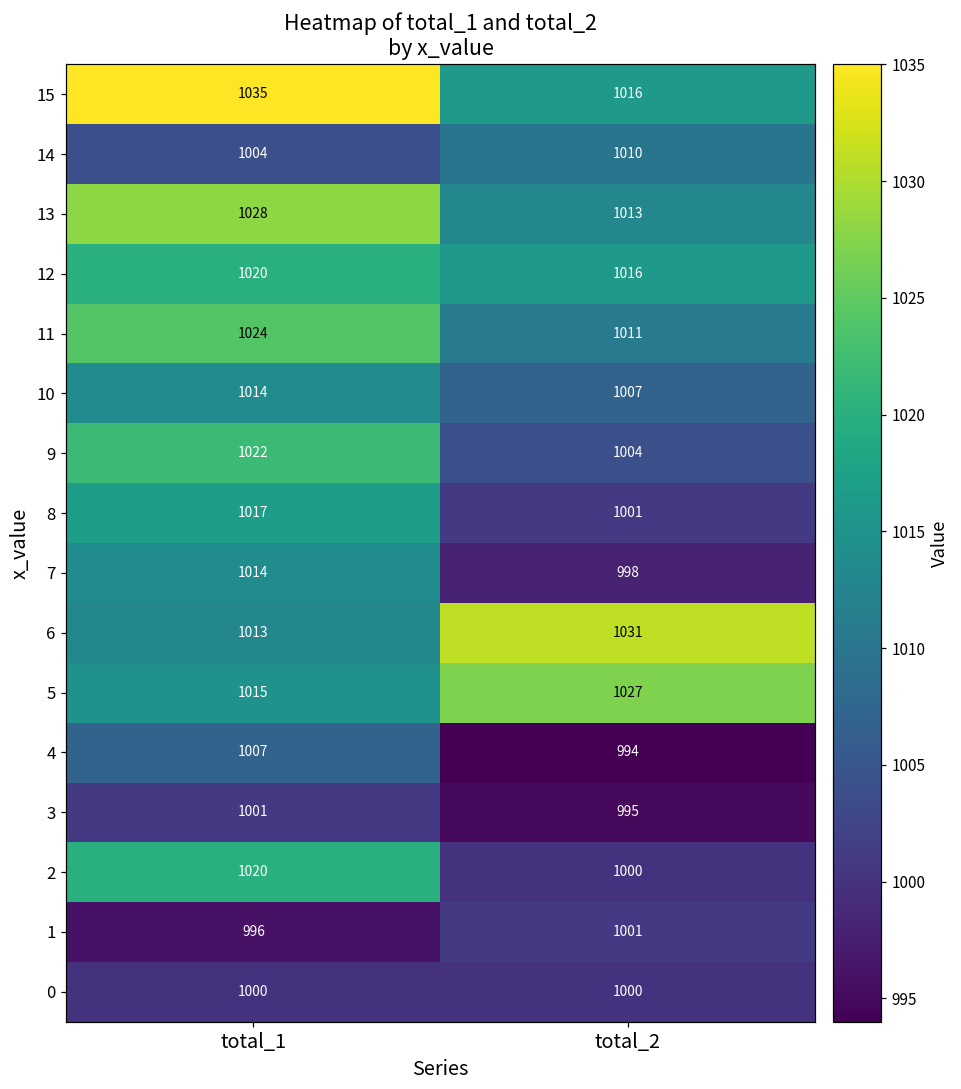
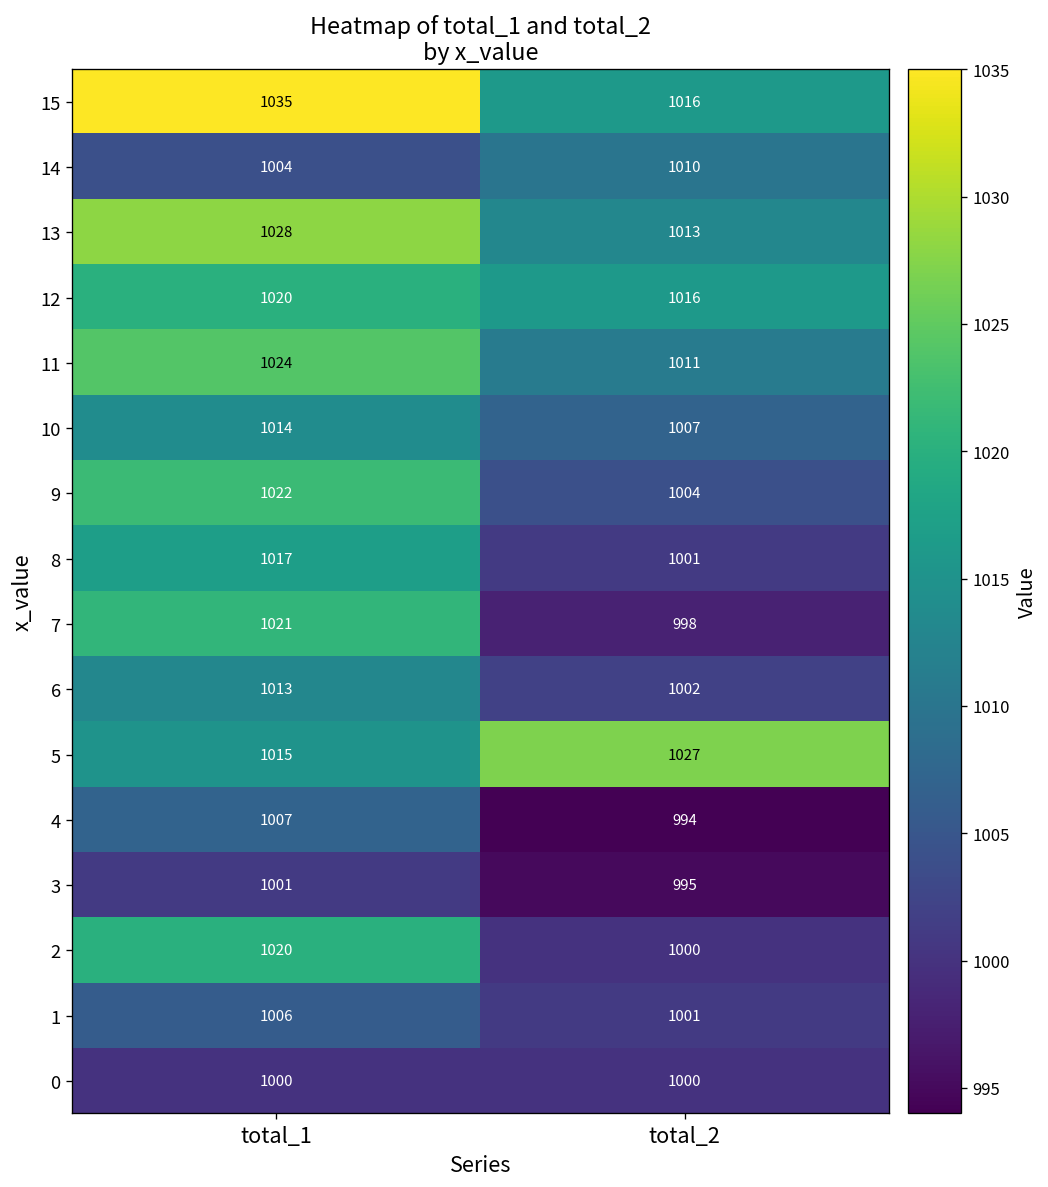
  {
    "15": {
      "total_1": 1035,
      "total_2": 1016
    },
    "14": {
      "total_1": 1004,
      "total_2": 1010
    },
    "13": {
      "total_1": 1028,
      "total_2": 1013
    },
    "12": {
      "total_1": 1020,
      "total_2": 1016
    },
    "11": {
      "total_1": 1024,
      "total_2": 1011
    },
    "10": {
      "total_1": 1014,
      "total_2": 1007
    },
    "9": {
      "total_1": 1022,
      "total_2": 1004
    },
    "8": {
      "total_1": 1017,
      "total_2": 1001
    },
    "7": {
-     "total_1": 1014,
+     "total_1": 1021,
      "total_2": 998
    },
    "6": {
      "total_1": 1013,
-     "total_2": 1031
+     "total_2": 1002
    },
    "5": {
      "total_1": 1015,
      "total_2": 1027
    },
    "4": {
      "total_1": 1007,
      "total_2": 994
    },
    "3": {
      "total_1": 1001,
      "total_2": 995
    },
    "2": {
      "total_1": 1020,
      "total_2": 1000
    },
    "1": {
-     "total_1": 996,
+     "total_1": 1006,
      "total_2": 1001
    },
    "0": {
      "total_1": 1000,
      "total_2": 1000
    }
  }
